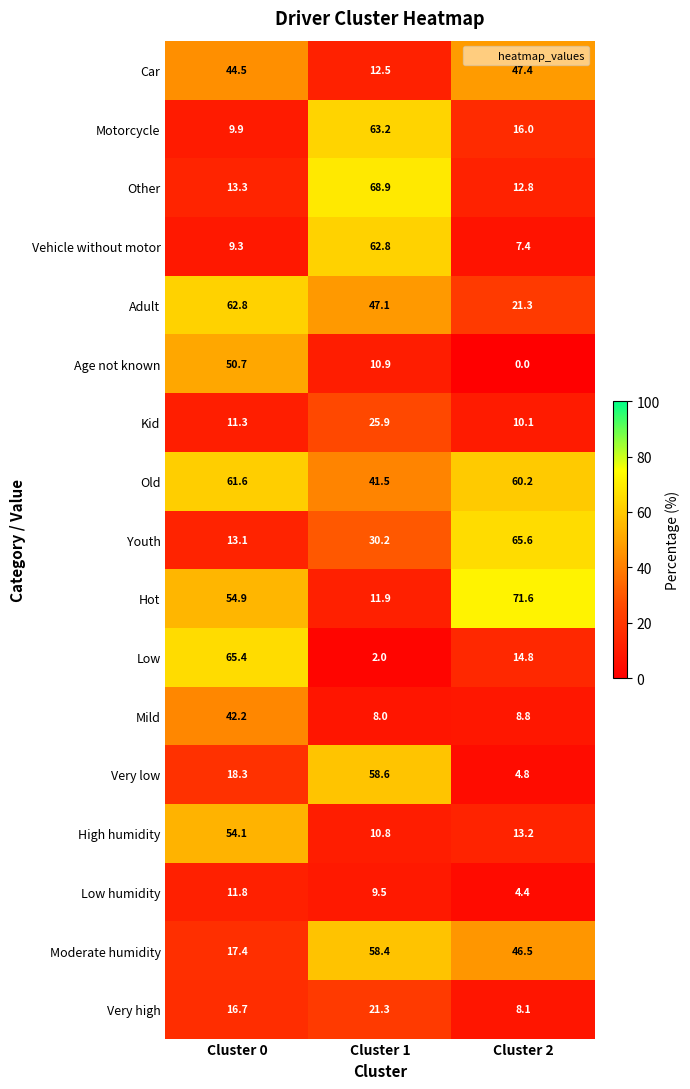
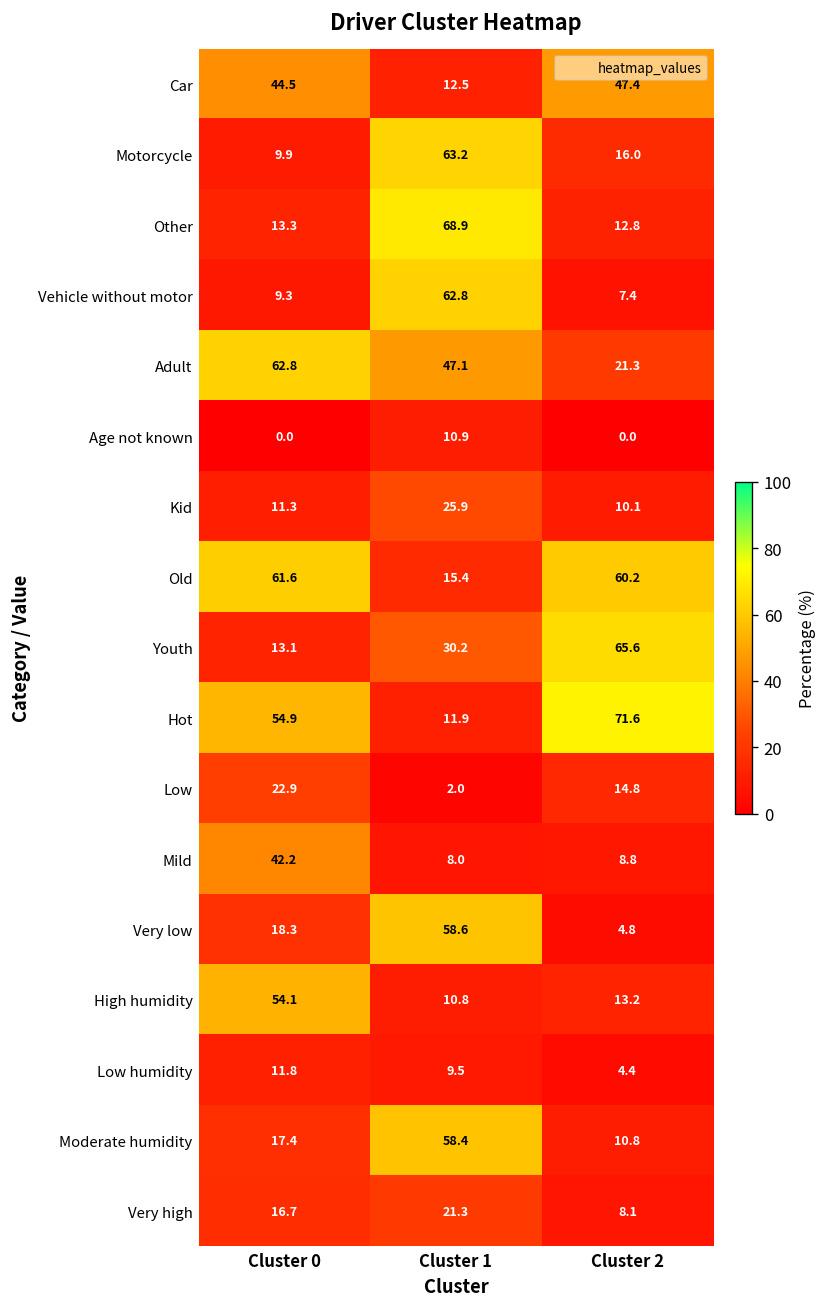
  {
    "Car": {
      "Cluster 0": 44.5,
      "Cluster 1": 12.5
    },
    "Motorcycle": {
      "Cluster 0": 9.9,
      "Cluster 1": 63.2,
      "Cluster 2": 16.0
    },
    "Other": {
      "Cluster 0": 13.3,
      "Cluster 1": 68.9,
      "Cluster 2": 12.8
    },
    "Vehicle without motor": {
      "Cluster 0": 9.3,
      "Cluster 1": 62.8,
      "Cluster 2": 7.4
    },
    "Adult": {
      "Cluster 0": 62.8,
      "Cluster 1": 47.1,
      "Cluster 2": 21.3
    },
    "Age not known": {
-     "Cluster 0": 50.7,
+     "Cluster 0": 0.0,
      "Cluster 1": 10.9,
      "Cluster 2": 0.0
    },
    "Kid": {
      "Cluster 0": 11.3,
      "Cluster 1": 25.9,
      "Cluster 2": 10.1
    },
    "Old": {
      "Cluster 0": 61.6,
-     "Cluster 1": 41.5,
+     "Cluster 1": 15.4,
      "Cluster 2": 60.2
    },
    "Youth": {
      "Cluster 0": 13.1,
      "Cluster 1": 30.2,
      "Cluster 2": 65.6
    },
    "Hot": {
      "Cluster 0": 54.9,
      "Cluster 1": 11.9,
      "Cluster 2": 71.6
    },
    "Low": {
-     "Cluster 0": 65.4,
+     "Cluster 0": 22.9,
      "Cluster 1": 2.0,
      "Cluster 2": 14.8
    },
    "Mild": {
      "Cluster 0": 42.2,
      "Cluster 1": 8.0,
      "Cluster 2": 8.8
    },
    "Very low": {
      "Cluster 0": 18.3,
      "Cluster 1": 58.6,
      "Cluster 2": 4.8
    },
    "High humidity": {
      "Cluster 0": 54.1,
      "Cluster 1": 10.8,
      "Cluster 2": 13.2
    },
    "Low humidity": {
      "Cluster 0": 11.8,
      "Cluster 1": 9.5,
      "Cluster 2": 4.4
    },
    "Moderate humidity": {
      "Cluster 0": 17.4,
      "Cluster 1": 58.4,
-     "Cluster 2": 46.5
+     "Cluster 2": 10.8
    },
    "Very high": {
      "Cluster 0": 16.7,
      "Cluster 1": 21.3,
      "Cluster 2": 8.1
    }
  }
